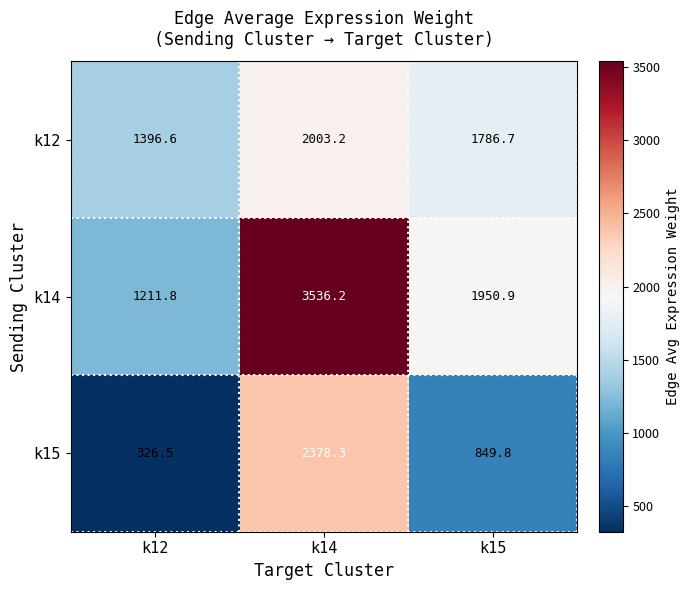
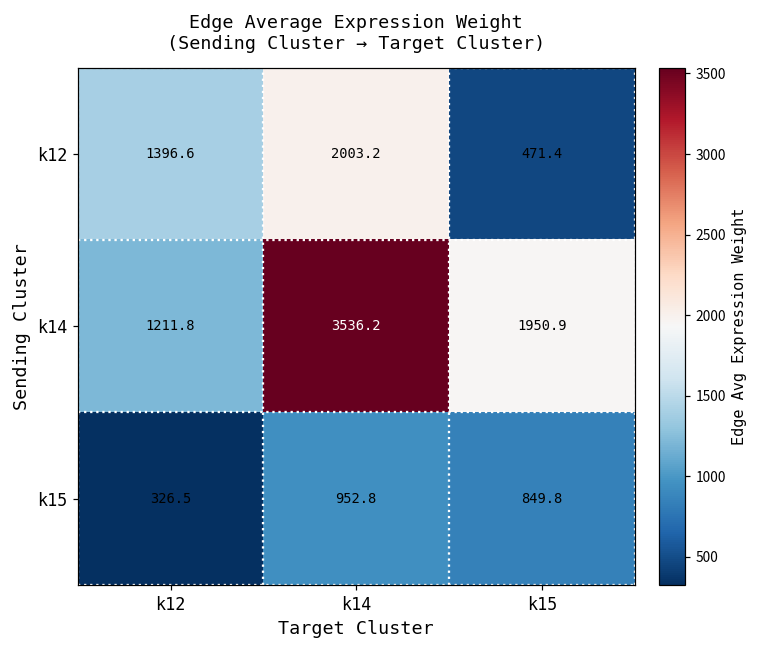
  {
    "k12": {
      "k12": 1396.6,
      "k14": 2003.2,
-     "k15": 1786.7
+     "k15": 471.4
    },
    "k14": {
      "k12": 1211.8,
      "k14": 3536.2,
      "k15": 1950.9
    },
    "k15": {
      "k12": 326.5,
-     "k14": 2378.3,
+     "k14": 952.8,
      "k15": 849.8
    }
  }
